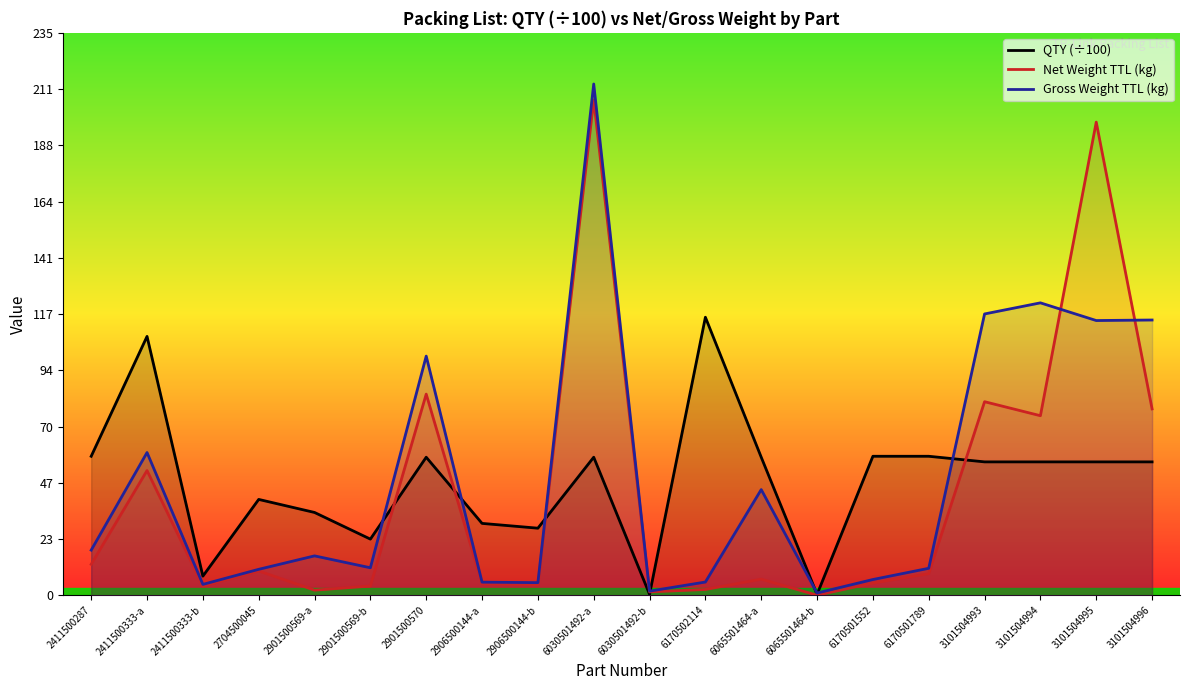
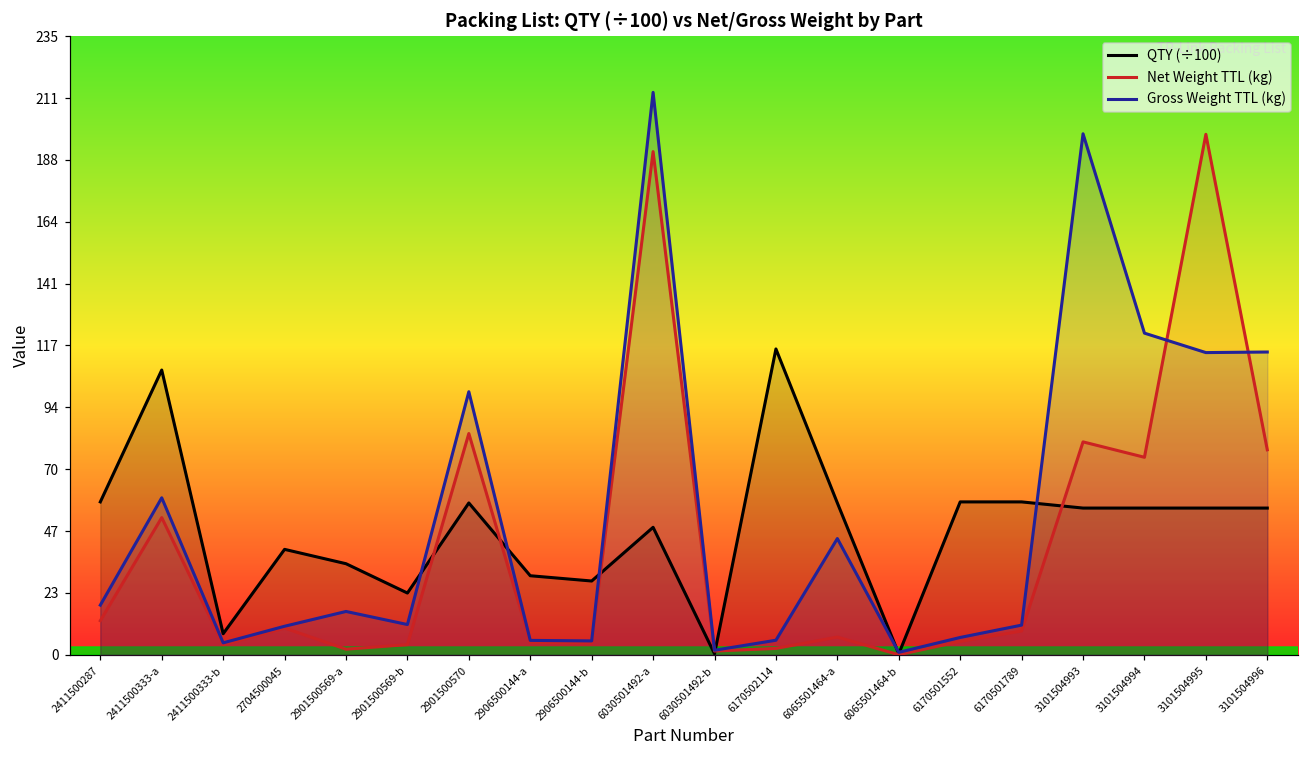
  {
    "QTY (÷100)": {
      "2411500287": 58,
      "2411500333-a": 108,
      "2411500333-b": 8,
      "2704500045": 40,
      "2901500569-a": 35,
      "2901500569-b": 23,
      "2901500570": 58,
      "2906500144-a": 30,
      "2906500144-b": 28,
-     "6030501492-a": 58,
+     "6030501492-a": 48,
      "6170502114": 116,
      "6065501464-a": 58,
      "6170501552": 58,
      "6170501789": 58,
      "3101504993": 56,
      "3101504994": 56,
      "3101504995": 56,
      "3101504996": 56
    },
    "Net Weight TTL (kg)": {
      "2411500287": 13,
      "2411500333-a": 52,
      "2901500569-b": 4,
      "2901500570": 84,
-     "6030501492-a": 207,
+     "6030501492-a": 191,
      "6065501464-a": 7,
      "6170501552": 5,
      "6170501789": 9,
      "3101504993": 81,
      "3101504994": 75,
      "3101504995": 197,
      "3101504996": 78
    },
    "Gross Weight TTL (kg)": {
      "2411500287": 19,
      "2411500333-a": 60,
      "2901500569-a": 16,
      "2901500569-b": 11,
      "2901500570": 100,
      "6030501492-a": 213,
      "6170502114": 6,
      "6065501464-a": 44,
      "6170501552": 7,
      "6170501789": 11,
-     "3101504993": 117,
+     "3101504993": 198,
      "3101504994": 122,
      "3101504995": 115,
      "3101504996": 115
    }
  }
